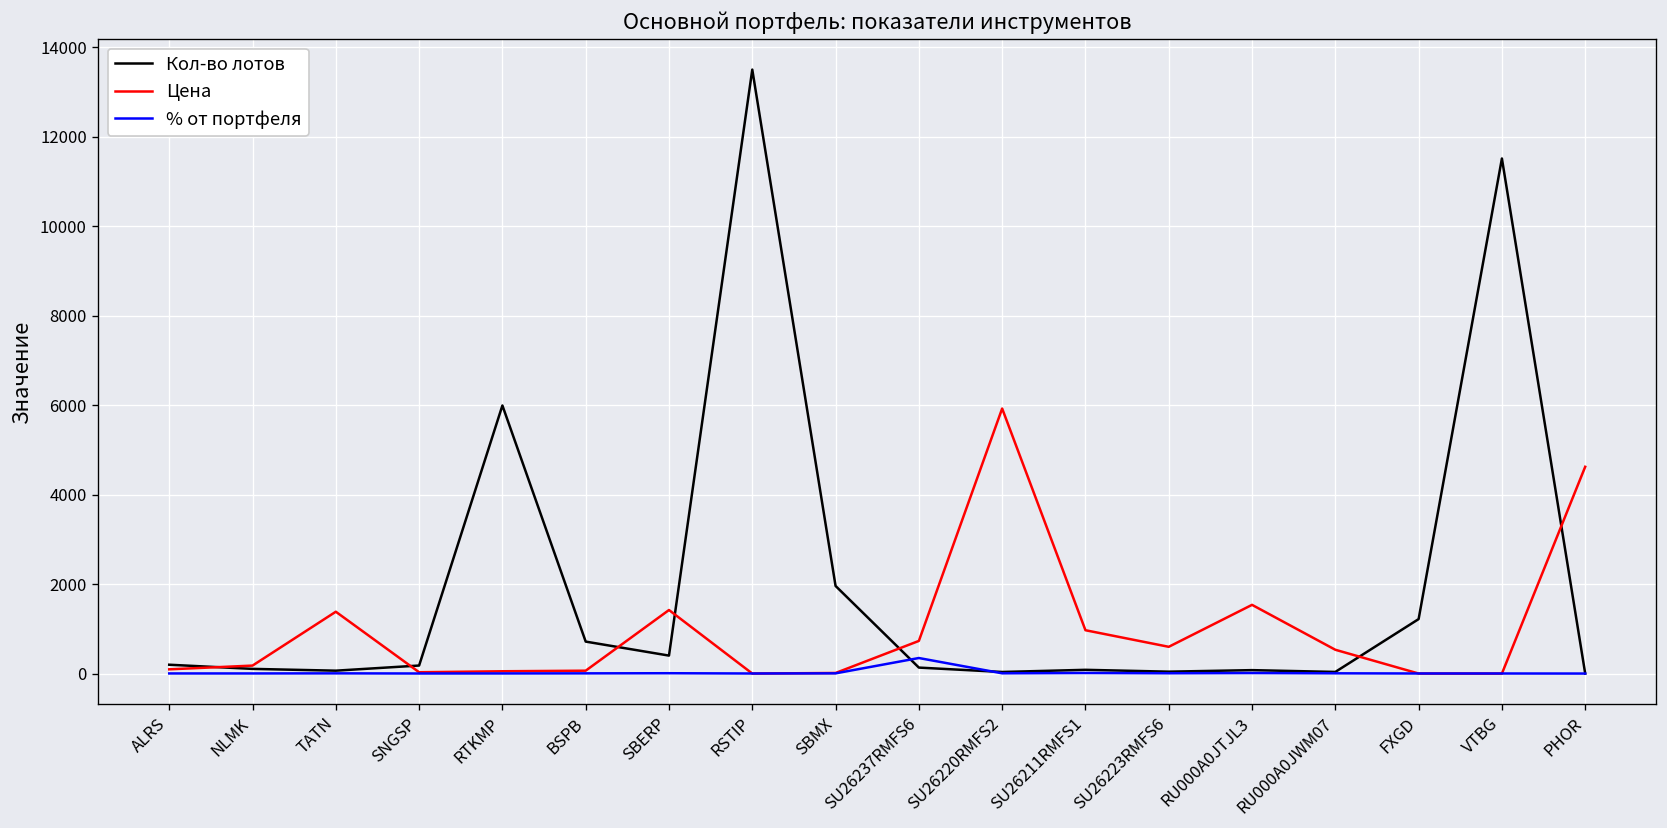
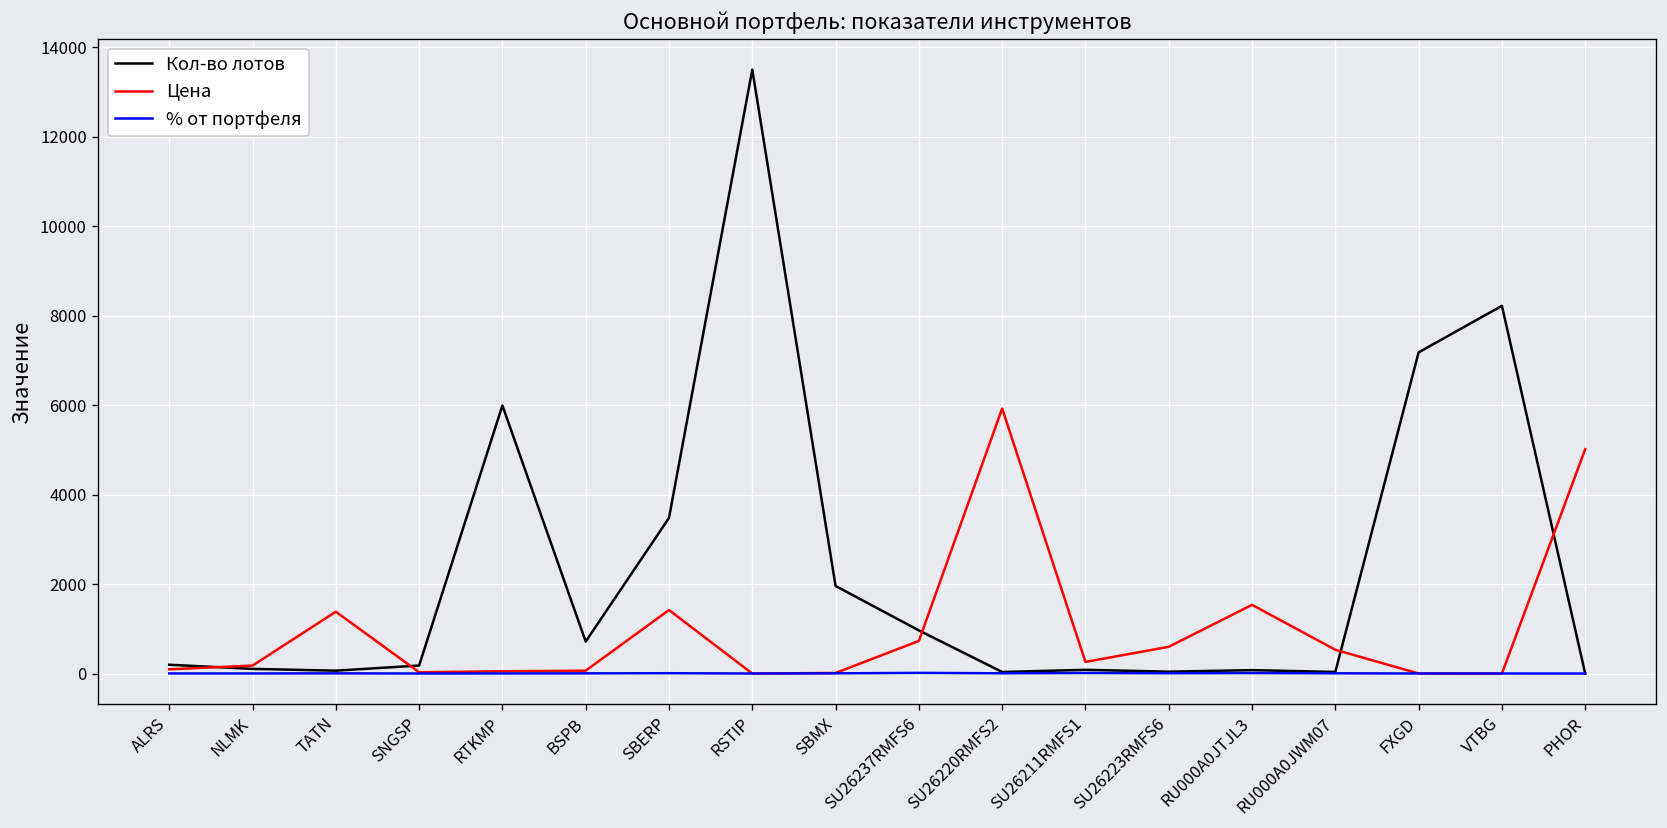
  {
    "Кол-во лотов": {
      "ALRS": 200,
      "NLMK": 100,
      "SNGSP": 200,
      "RTKMP": 6000,
      "BSPB": 700,
-     "SBERP": 400,
+     "SBERP": 3500,
      "RSTIP": 13500,
      "SBMX": 2000,
-     "SU26237RMFS6": 100,
+     "SU26237RMFS6": 1000,
      "SU26211RMFS1": 100,
-     "FXGD": 1200,
-     "VTBG": 11500
+     "FXGD": 7200,
+     "VTBG": 8200
    },
    "Цена": {
      "ALRS": 100,
      "NLMK": 200,
      "TATN": 1400,
      "SBERP": 1400,
      "SU26237RMFS6": 700,
      "SU26220RMFS2": 5900,
-     "SU26211RMFS1": 1000,
+     "SU26211RMFS1": 300,
      "SU26223RMFS6": 600,
      "RU000A0JTJL3": 1500,
      "RU000A0JWM07": 500,
-     "PHOR": 4600
+     "PHOR": 5000
    },
    "% от портфеля": {
      "ALRS": 0,
      "NLMK": 0,
      "SBERP": 0,
-     "SU26237RMFS6": 300,
+     "SU26237RMFS6": 0,
      "SU26211RMFS1": 0
    }
  }
